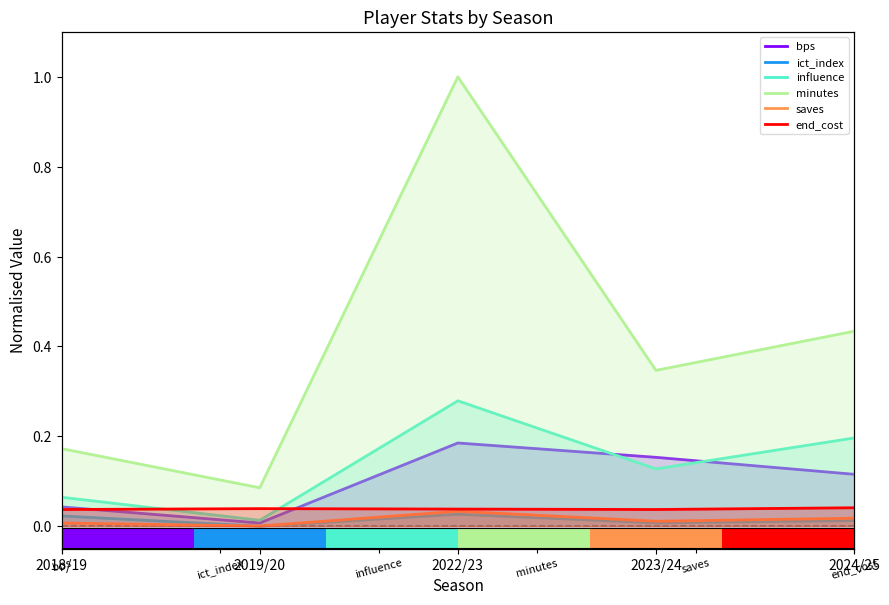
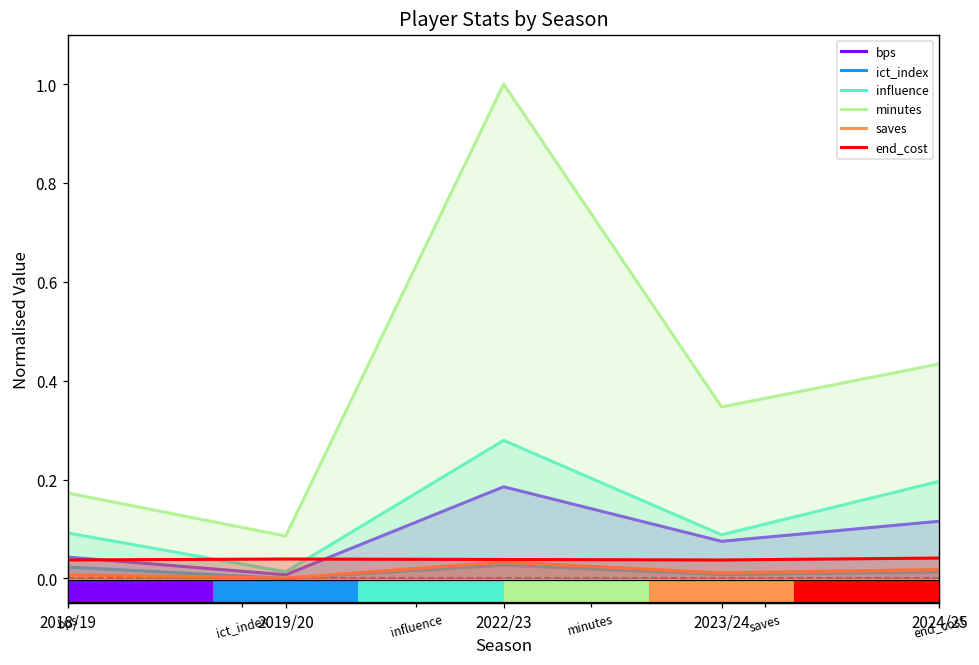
  {
    "bps": {
      "2018/19": 0.04,
      "2019/20": 0.01,
      "2022/23": 0.19,
-     "2023/24": 0.15,
+     "2023/24": 0.07,
      "2024/25": 0.12
    },
    "ict_index": {
      "2018/19": 0.02,
      "2022/23": 0.03
    },
    "influence": {
-     "2018/19": 0.06,
+     "2018/19": 0.09,
      "2019/20": 0.01,
      "2022/23": 0.28,
-     "2023/24": 0.13,
+     "2023/24": 0.09,
      "2024/25": 0.20
    },
    "minutes": {
      "2018/19": 0.17,
      "2019/20": 0.09,
      "2022/23": 1.00,
      "2023/24": 0.35,
      "2024/25": 0.43
    },
    "saves": {
      "2018/19": 0.01
    },
    "end_cost": {
      "2018/19": 0.04,
      "2019/20": 0.04,
      "2023/24": 0.04,
      "2024/25": 0.04
    }
  }
